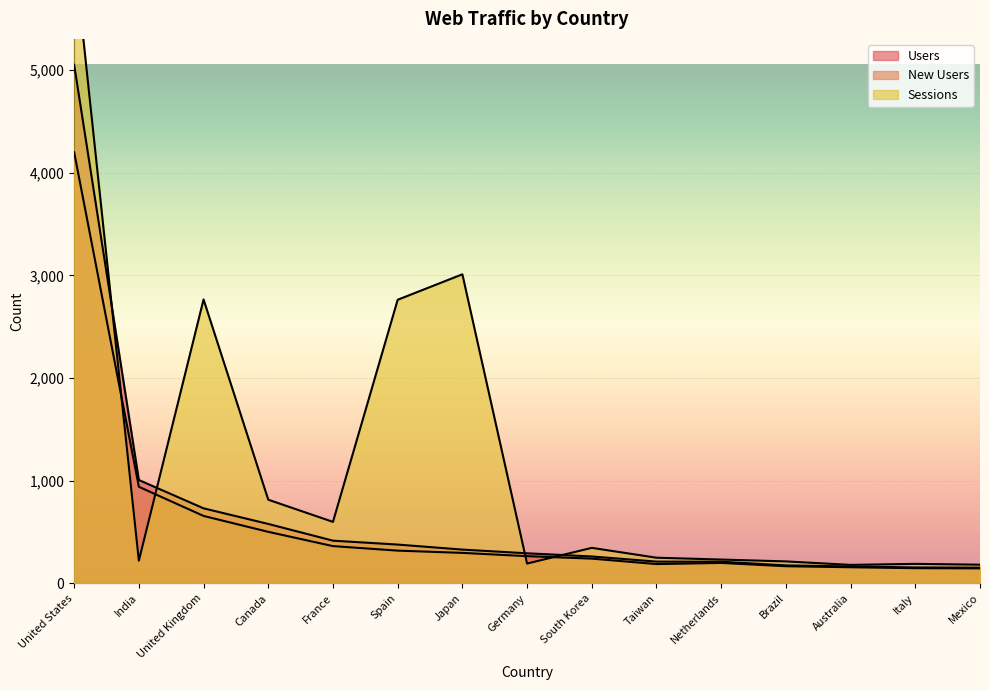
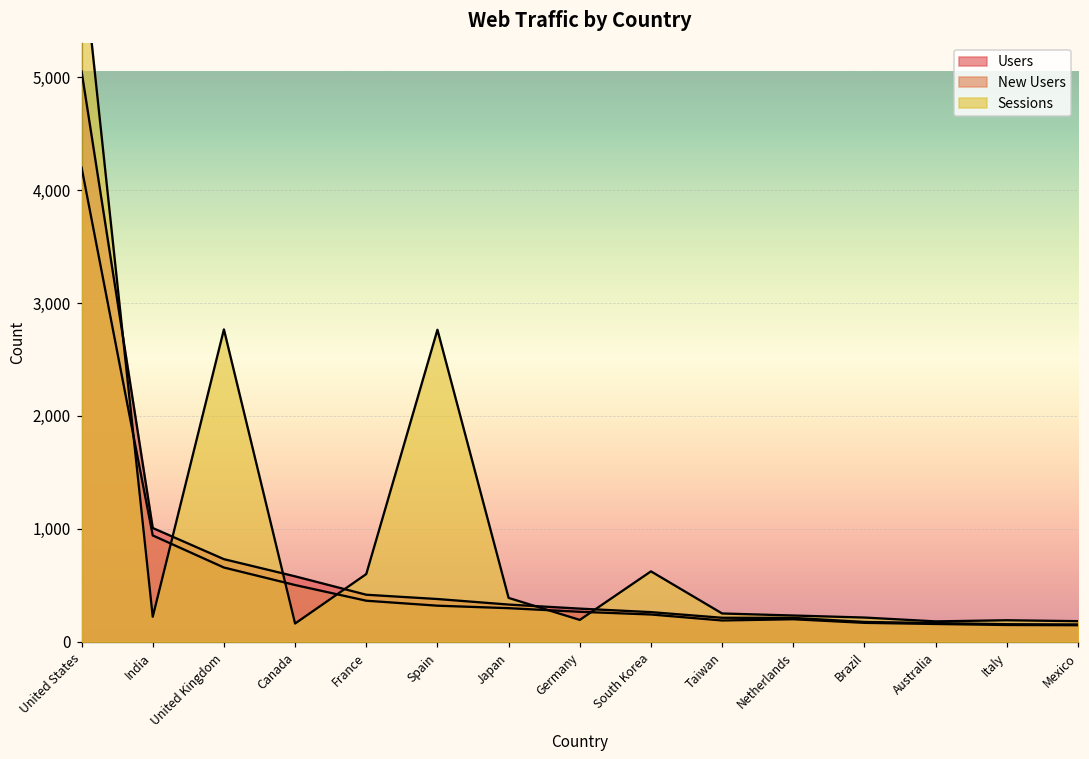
  {
    "Sessions": {
      "India": "220",
      "United Kingdom": "2,770",
-     "Canada": "820",
+     "Canada": "160",
      "France": "600",
      "Spain": "2,760",
-     "Japan": "3,010",
+     "Japan": "390",
      "Germany": "190",
-     "South Korea": "350",
+     "South Korea": "620",
      "Taiwan": "250",
      "Brazil": "210",
      "Italy": "190",
      "Mexico": "180"
    }
  }
